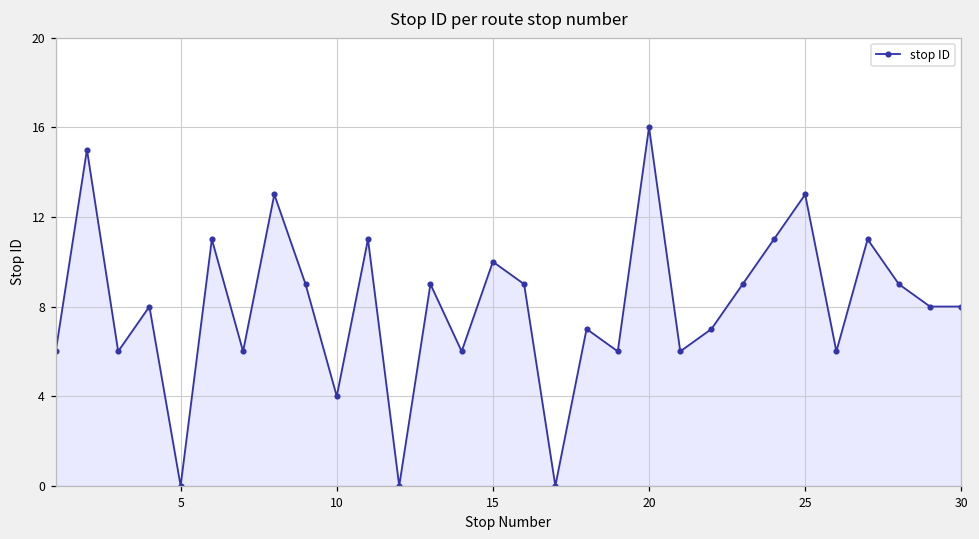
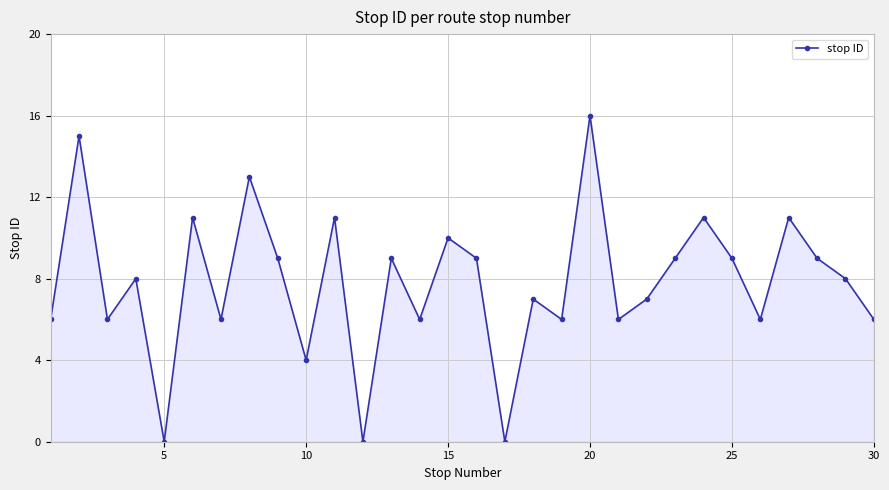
  {
    "5": 0,
    "10": 4,
    "15": 10,
    "20": 16,
-   "25": 13,
-   "30": 8
+   "25": 9,
+   "30": 6
  }
